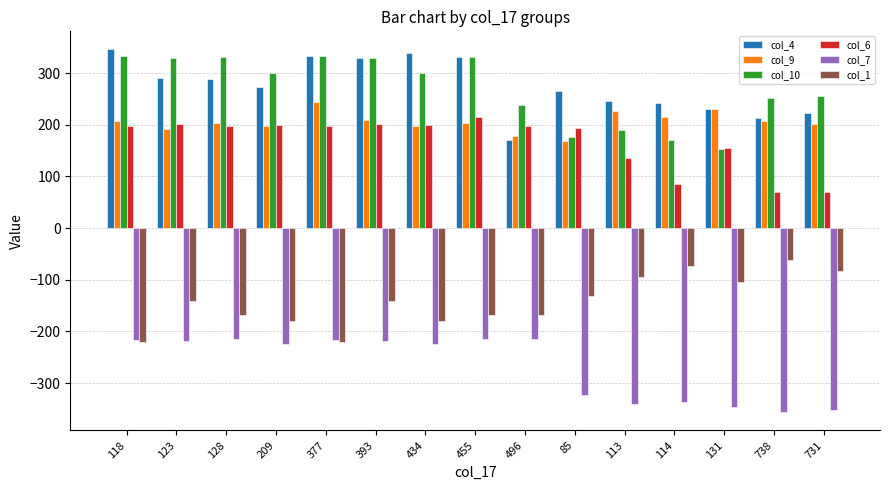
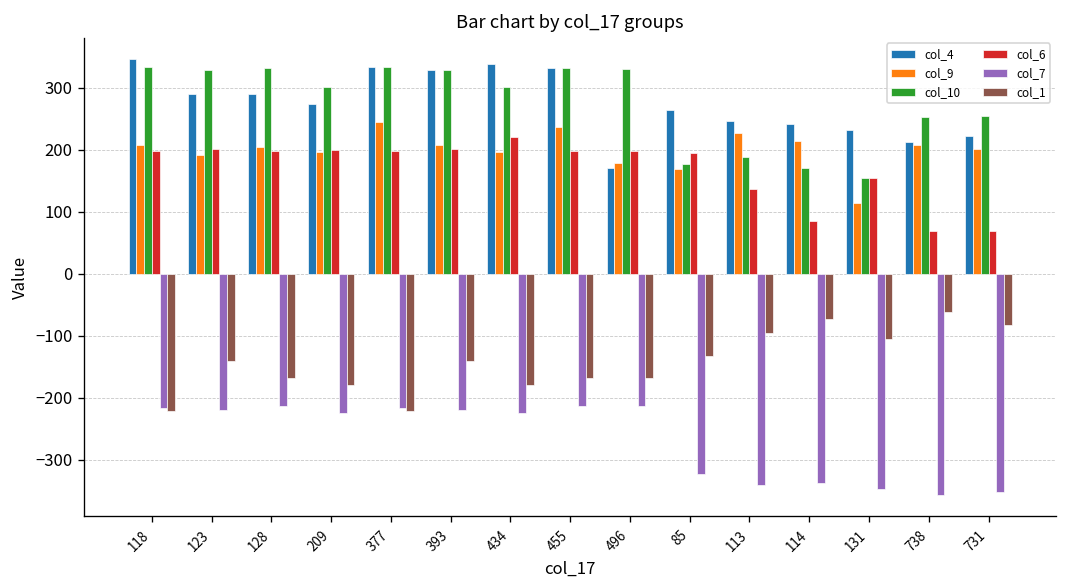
  {
    "col_4": {
      "118": 350,
      "123": 290,
      "128": 290,
      "209": 270,
      "377": 330,
      "393": 330,
      "434": 340,
      "455": 330,
      "496": 170,
      "85": 260,
      "113": 250,
      "114": 240,
      "131": 230,
      "738": 210,
      "731": 220
    },
    "col_9": {
      "118": 210,
      "123": 190,
      "128": 200,
      "209": 200,
      "377": 240,
      "393": 210,
      "434": 200,
-     "455": 200,
+     "455": 240,
      "496": 180,
      "85": 170,
      "113": 230,
      "114": 210,
-     "131": 230,
+     "131": 110,
      "738": 210,
      "731": 200
    },
    "col_10": {
      "118": 330,
      "123": 330,
      "128": 330,
      "209": 300,
      "377": 330,
      "393": 330,
      "434": 300,
      "455": 330,
-     "496": 240,
+     "496": 330,
      "85": 180,
      "113": 190,
      "114": 170,
      "131": 150,
      "738": 250,
      "731": 250
    },
    "col_6": {
      "118": 200,
      "123": 200,
      "128": 200,
      "209": 200,
      "377": 200,
      "393": 200,
-     "434": 200,
-     "455": 220,
+     "434": 220,
+     "455": 200,
      "496": 200,
      "85": 190,
      "113": 140,
      "114": 90,
      "131": 150,
      "738": 70,
      "731": 70
    },
    "col_7": {
      "118": -220,
      "123": -220,
      "128": -210,
      "209": -220,
      "377": -220,
      "393": -220,
      "434": -220,
      "455": -210,
      "496": -210,
      "85": -320,
      "113": -340,
      "114": -340,
      "131": -350,
      "738": -360,
      "731": -350
    },
    "col_1": {
      "118": -220,
      "123": -140,
      "128": -170,
      "209": -180,
      "377": -220,
      "393": -140,
      "434": -180,
      "455": -170,
      "496": -170,
      "85": -130,
      "113": -100,
      "114": -70,
      "131": -100,
      "738": -60,
      "731": -80
    }
  }
